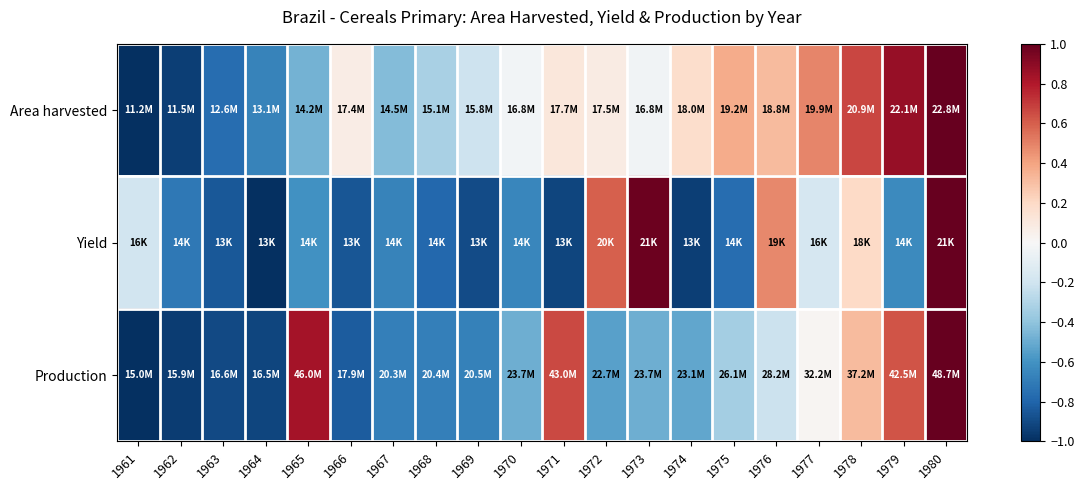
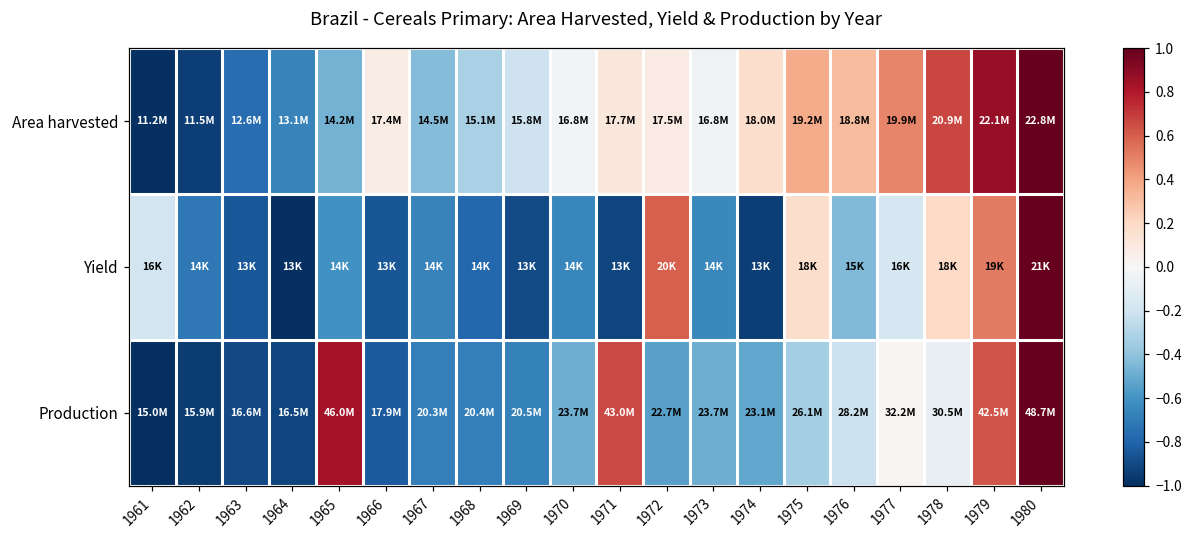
  {
    "Area harvested": {
      "1961": "11.2M",
      "1962": "11.5M",
      "1963": "12.6M",
      "1964": "13.1M",
      "1965": "14.2M",
      "1966": "17.4M",
      "1967": "14.5M",
      "1968": "15.1M",
      "1969": "15.8M",
      "1970": "16.8M",
      "1971": "17.7M",
      "1972": "17.5M",
      "1973": "16.8M",
      "1974": "18.0M",
      "1975": "19.2M",
      "1976": "18.8M",
      "1977": "19.9M",
      "1978": "20.9M",
      "1979": "22.1M",
      "1980": "22.8M"
    },
    "Yield": {
      "1961": "16K",
      "1962": "14K",
      "1963": "13K",
      "1964": "13K",
      "1965": "14K",
      "1966": "13K",
      "1967": "14K",
      "1968": "14K",
      "1969": "13K",
      "1970": "14K",
      "1971": "13K",
      "1972": "20K",
-     "1973": "21K",
+     "1973": "14K",
      "1974": "13K",
-     "1975": "14K",
-     "1976": "19K",
+     "1975": "18K",
+     "1976": "15K",
      "1977": "16K",
      "1978": "18K",
-     "1979": "14K",
+     "1979": "19K",
      "1980": "21K"
    },
    "Production": {
      "1961": "15.0M",
      "1962": "15.9M",
      "1963": "16.6M",
      "1964": "16.5M",
      "1965": "46.0M",
      "1966": "17.9M",
      "1967": "20.3M",
      "1968": "20.4M",
      "1969": "20.5M",
      "1970": "23.7M",
      "1971": "43.0M",
      "1972": "22.7M",
      "1973": "23.7M",
      "1974": "23.1M",
      "1975": "26.1M",
      "1976": "28.2M",
      "1977": "32.2M",
-     "1978": "37.2M",
+     "1978": "30.5M",
      "1979": "42.5M",
      "1980": "48.7M"
    }
  }
